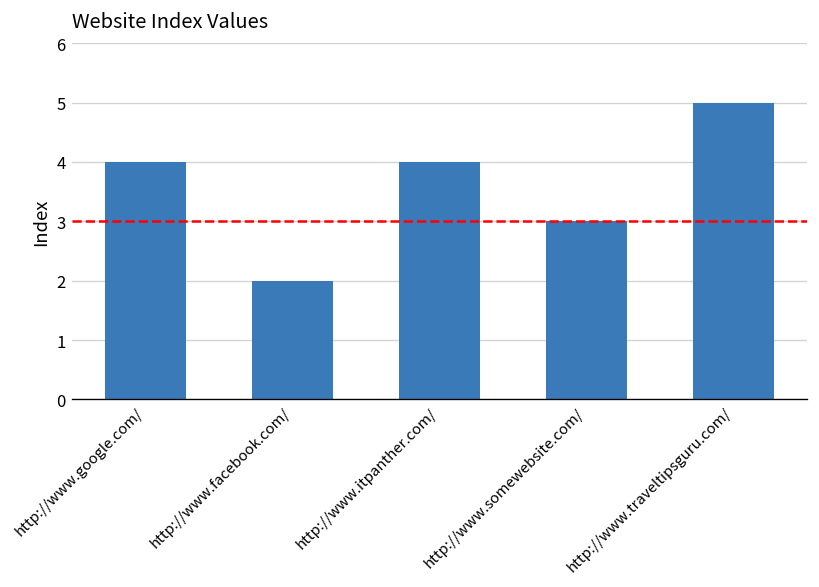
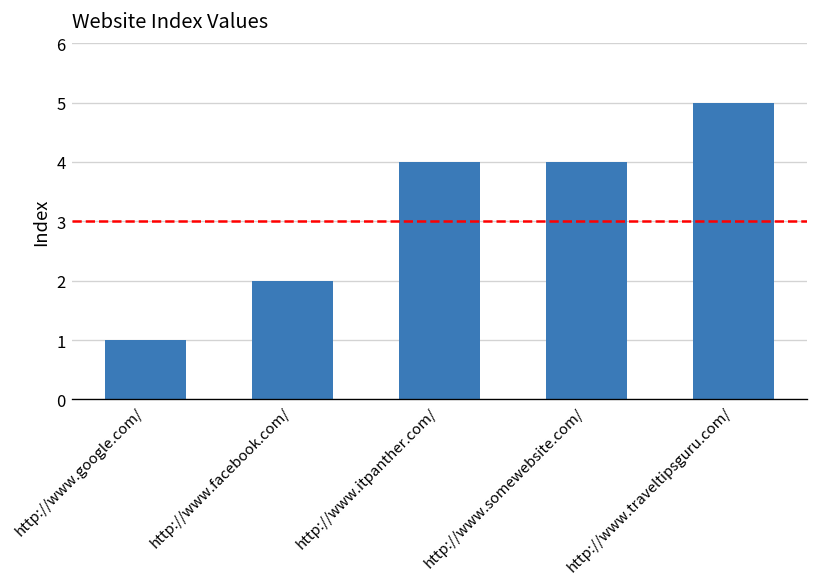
  {
-   "http://www.google.com/": 4,
+   "http://www.google.com/": 1,
    "http://www.facebook.com/": 2,
    "http://www.itpanther.com/": 4,
-   "http://www.somewebsite.com/": 3,
+   "http://www.somewebsite.com/": 4,
    "http://www.traveltipsguru.com/": 5
  }
